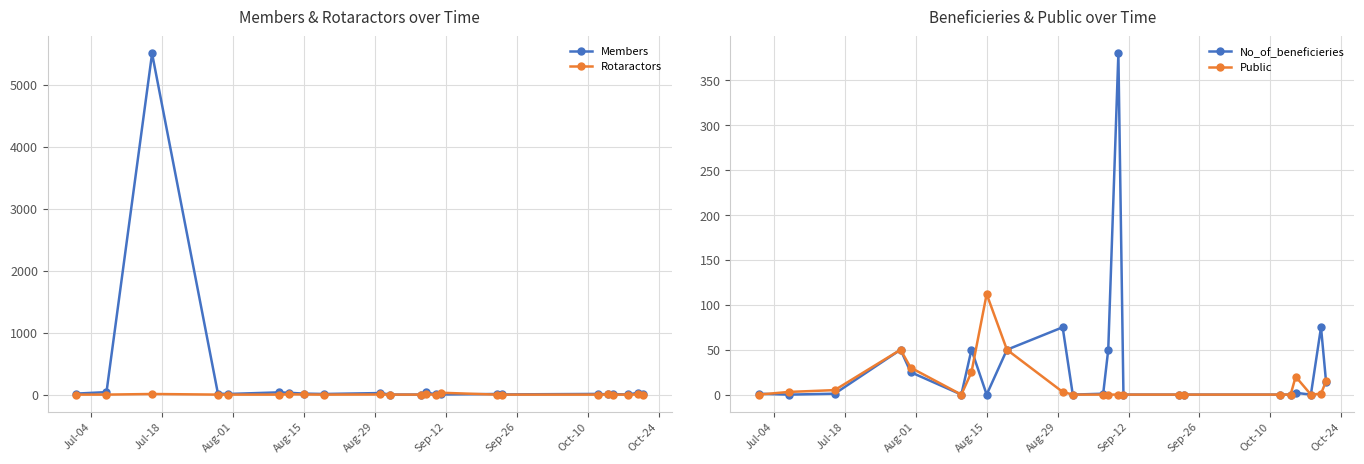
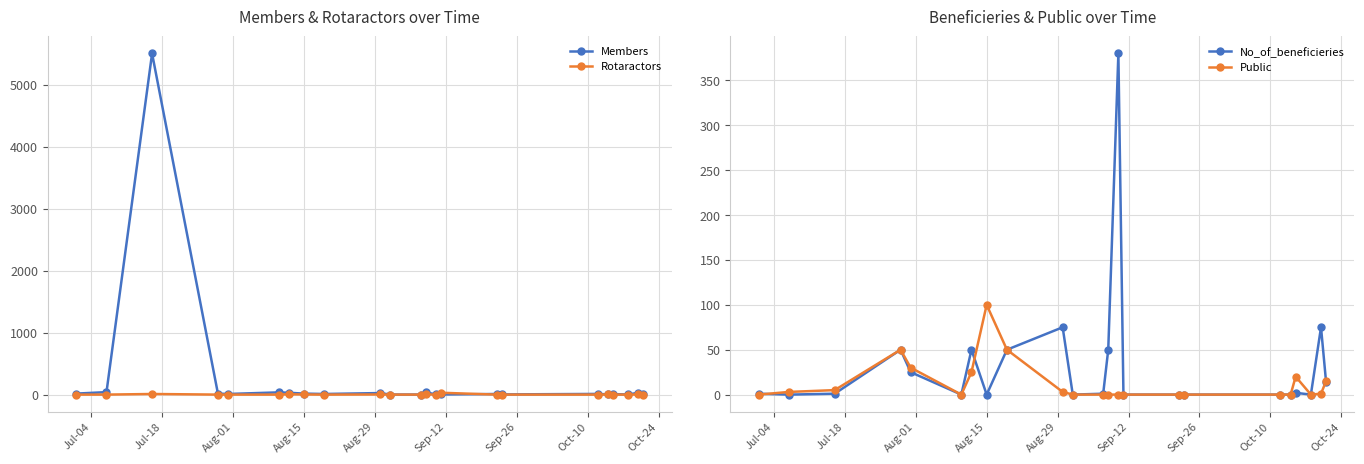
  {
    "Beneficieries & Public over Time": {
      "No_of_beneficieries": {
        "Aug-15": 0
      },
      "Public": {
-       "Aug-15": 110
+       "Aug-15": 100
      }
    }
  }
